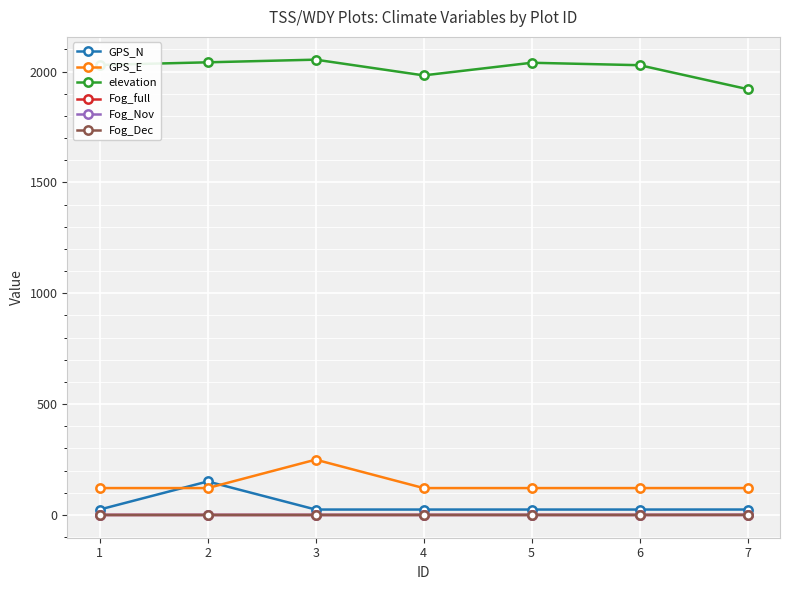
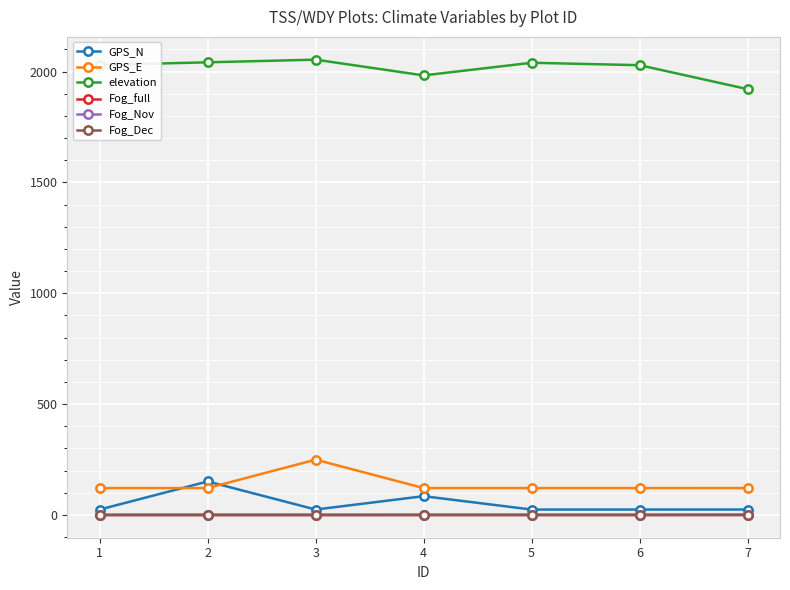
  {
    "GPS_N": {
      "1": 20,
      "2": 150,
      "3": 20,
-     "4": 20,
+     "4": 80,
      "5": 20,
      "6": 20,
      "7": 20
    },
    "GPS_E": {
      "1": 120,
      "2": 120,
      "3": 250,
      "4": 120,
      "5": 120,
      "6": 120,
      "7": 120
    },
    "elevation": {
      "2": 2040,
      "3": 2050,
      "4": 1980,
      "5": 2040,
      "6": 2030,
      "7": 1920
    },
    "Fog_Dec": {
      "1": 0,
      "2": 0,
      "3": 0,
      "4": 0,
      "5": 0,
      "6": 0,
      "7": 0
    }
  }
